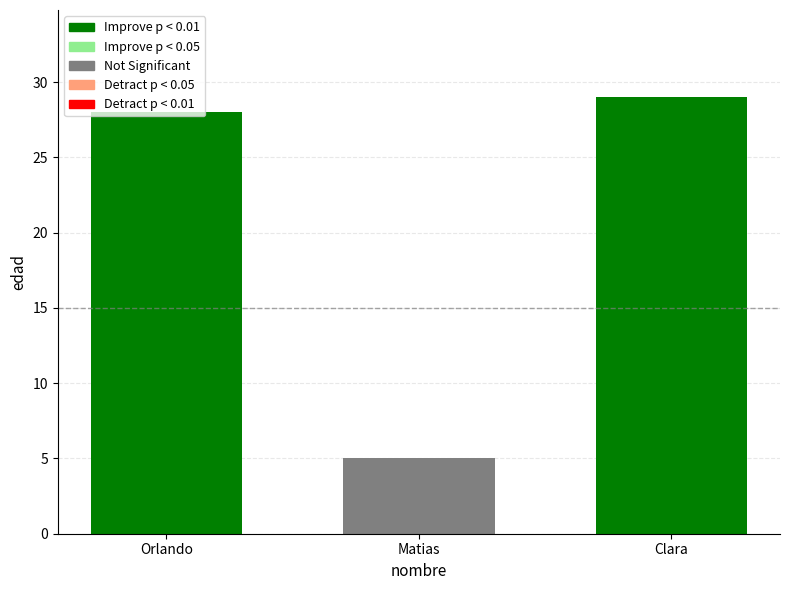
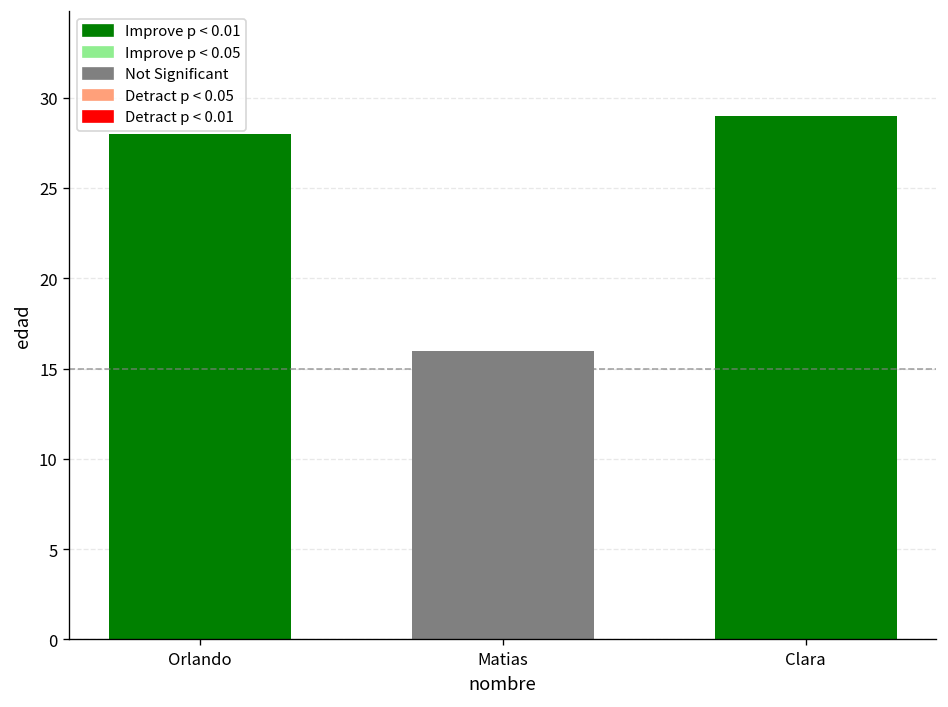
  {
-   "Matias": 5,
+   "Matias": 16,
    "Clara": 29
  }
